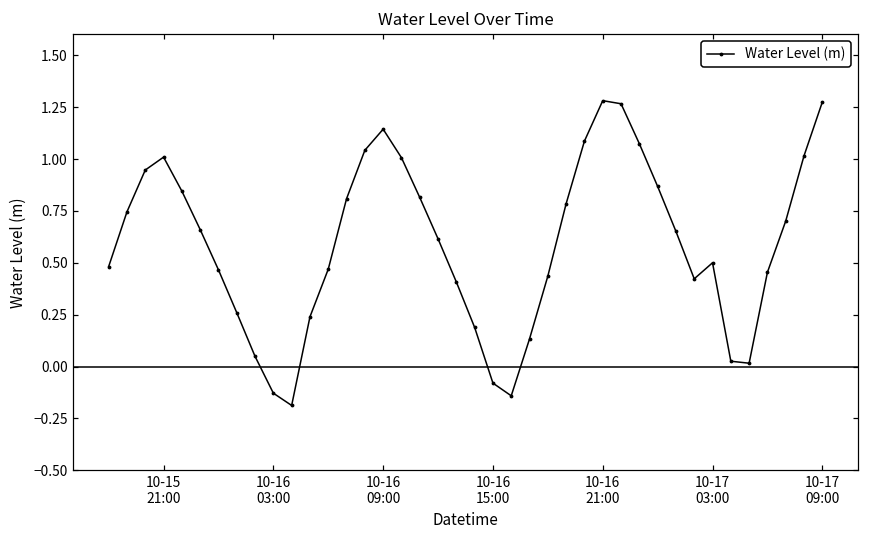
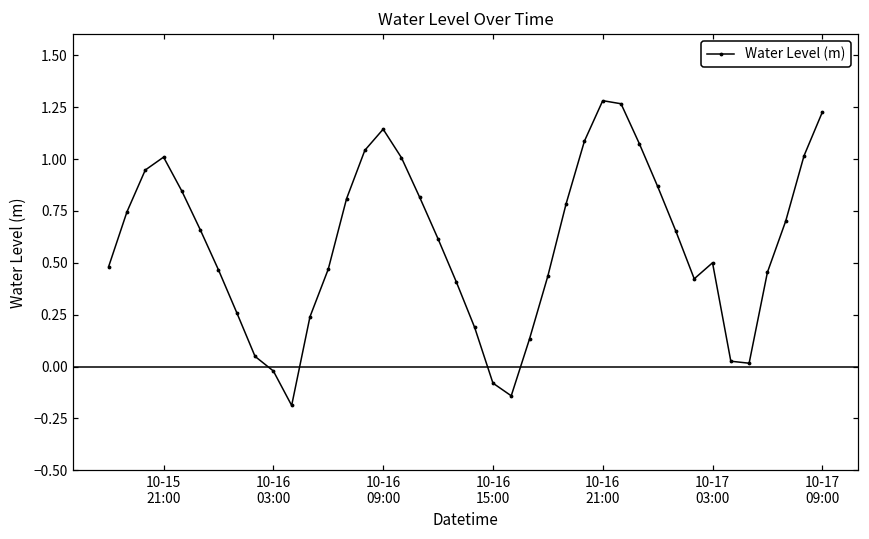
  {
    "10-15 21:00": 1.01,
-   "10-16 03:00": -0.13,
+   "10-16 03:00": -0.02,
    "10-16 09:00": 1.14,
    "10-16 15:00": -0.08,
    "10-16 21:00": 1.28,
    "10-17 03:00": 0.50,
-   "10-17 09:00": 1.27
+   "10-17 09:00": 1.23
  }
